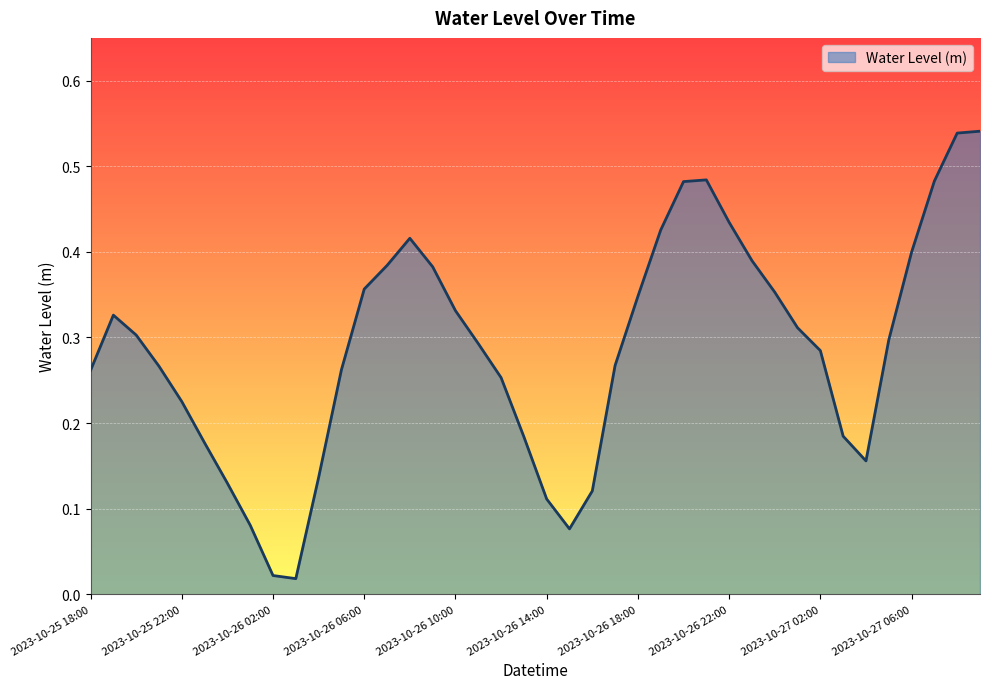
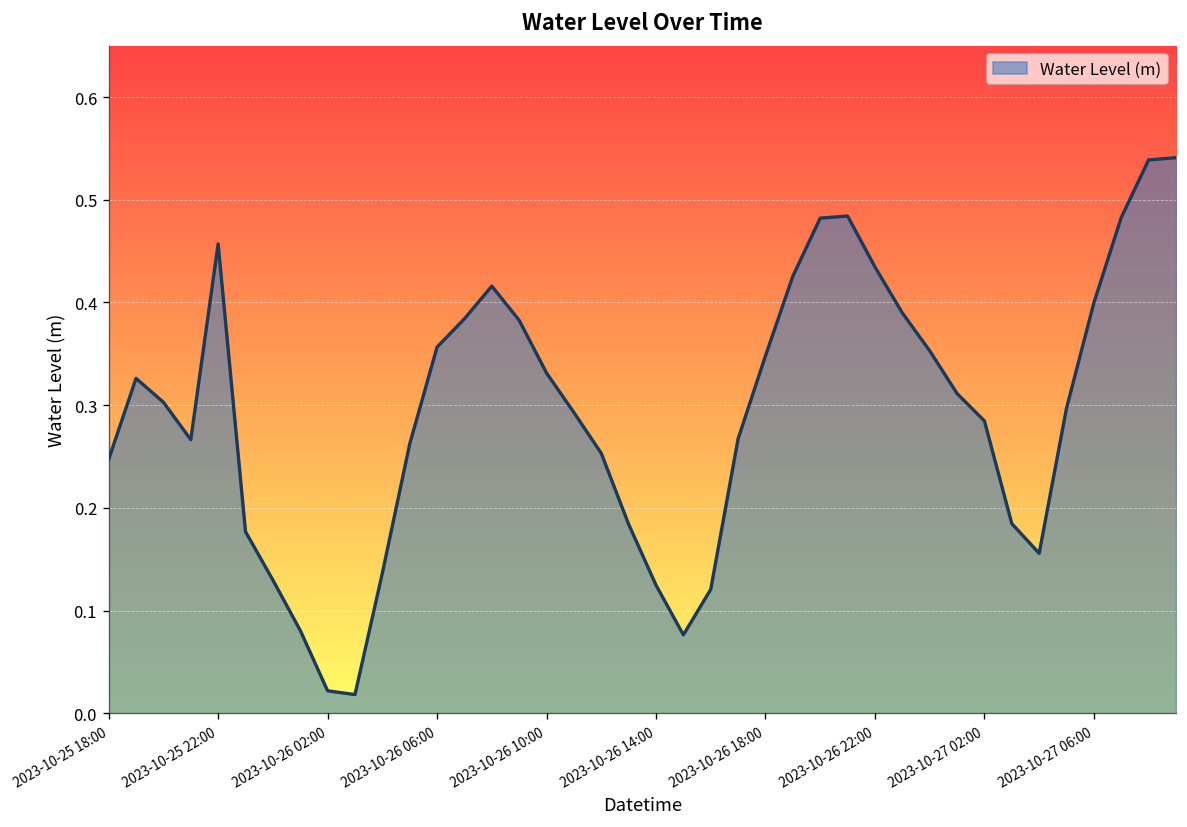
  {
-   "2023-10-25 18:00": 0.26,
-   "2023-10-25 22:00": 0.23,
+   "2023-10-25 18:00": 0.25,
+   "2023-10-25 22:00": 0.46,
    "2023-10-26 02:00": 0.02,
    "2023-10-26 06:00": 0.36,
    "2023-10-26 10:00": 0.33,
-   "2023-10-26 14:00": 0.11,
+   "2023-10-26 14:00": 0.12,
    "2023-10-26 18:00": 0.35,
    "2023-10-26 22:00": 0.43,
    "2023-10-27 02:00": 0.28,
    "2023-10-27 06:00": 0.40
  }
